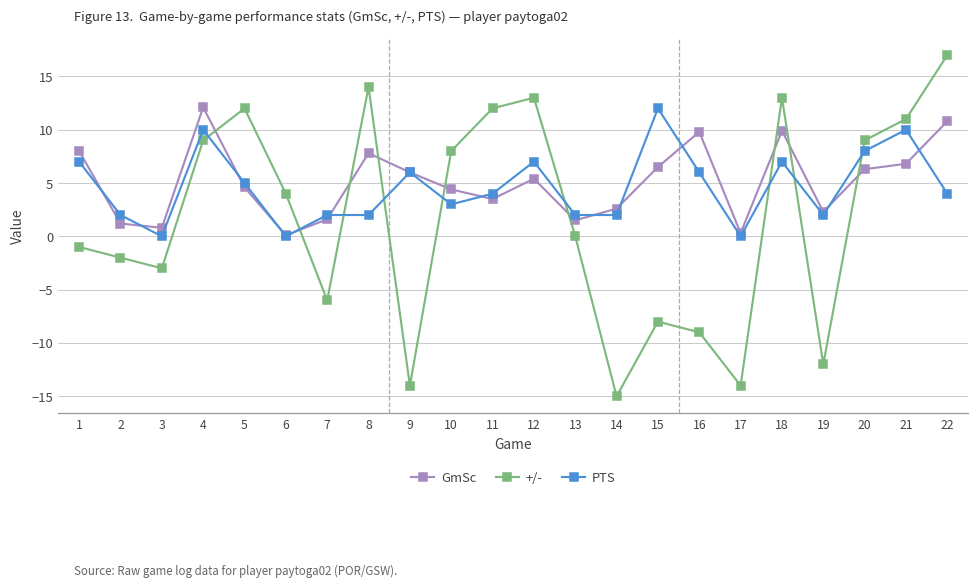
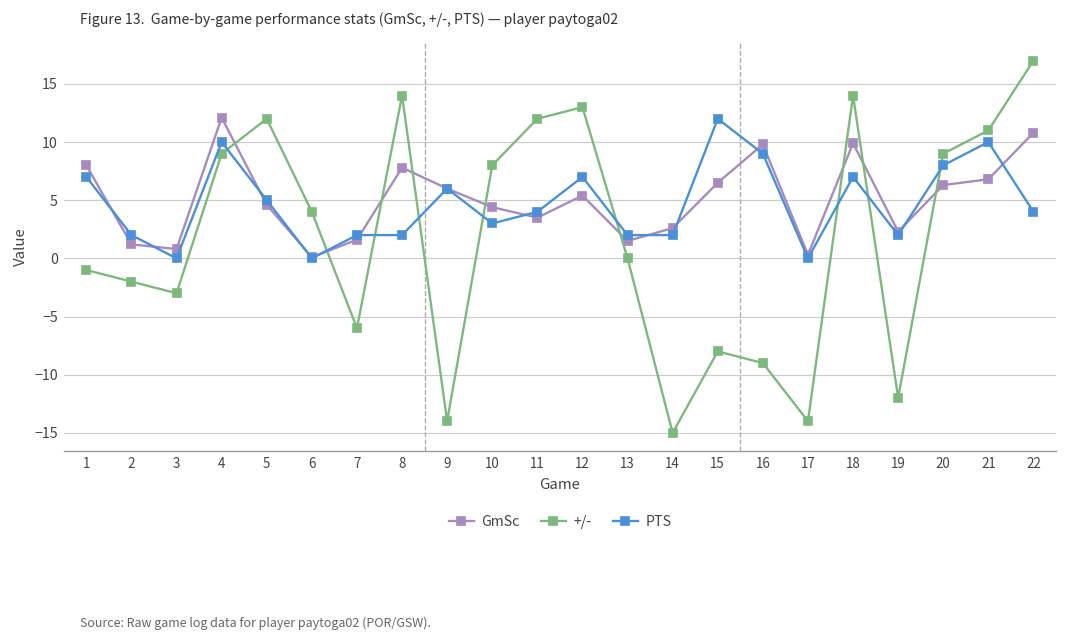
  {
    "GmSc": {
      "1": 8,
      "2": 1,
      "3": 1,
      "4": 12,
      "5": 5,
      "7": 2,
      "8": 8,
      "10": 4,
      "11": 4,
      "12": 5,
      "13": 2,
      "14": 3,
      "15": 7,
      "16": 10,
      "17": 0,
      "18": 10,
      "19": 2,
      "20": 6,
      "21": 7,
      "22": 11
    },
    "+/-": {
      "1": -1,
      "2": -2,
      "3": -3,
      "4": 9,
      "5": 12,
      "6": 4,
      "7": -6,
      "8": 14,
      "9": -14,
      "10": 8,
      "11": 12,
      "12": 13,
      "13": 0,
      "14": -15,
      "15": -8,
      "16": -9,
      "17": -14,
-     "18": 13,
+     "18": 14,
      "19": -12,
      "20": 9,
      "21": 11,
      "22": 17
    },
    "PTS": {
      "1": 7,
      "2": 2,
      "3": 0,
      "4": 10,
      "5": 5,
      "7": 2,
      "8": 2,
      "10": 3,
      "11": 4,
      "12": 7,
      "13": 2,
      "14": 2,
      "15": 12,
-     "16": 6,
+     "16": 9,
      "17": 0,
      "18": 7,
      "19": 2,
      "20": 8,
      "21": 10,
      "22": 4
    }
  }
